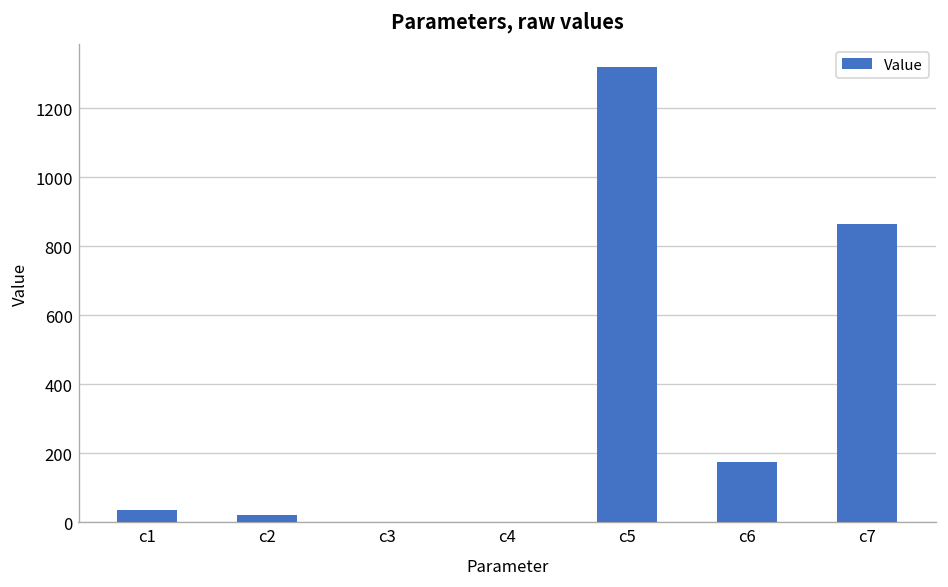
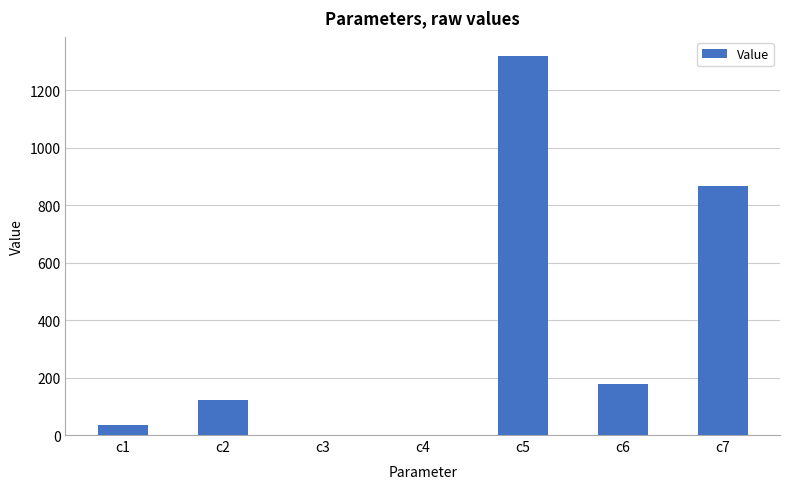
  {
    "c1": 30,
-   "c2": 20,
+   "c2": 120,
    "c5": 1320,
    "c6": 180,
    "c7": 870
  }
